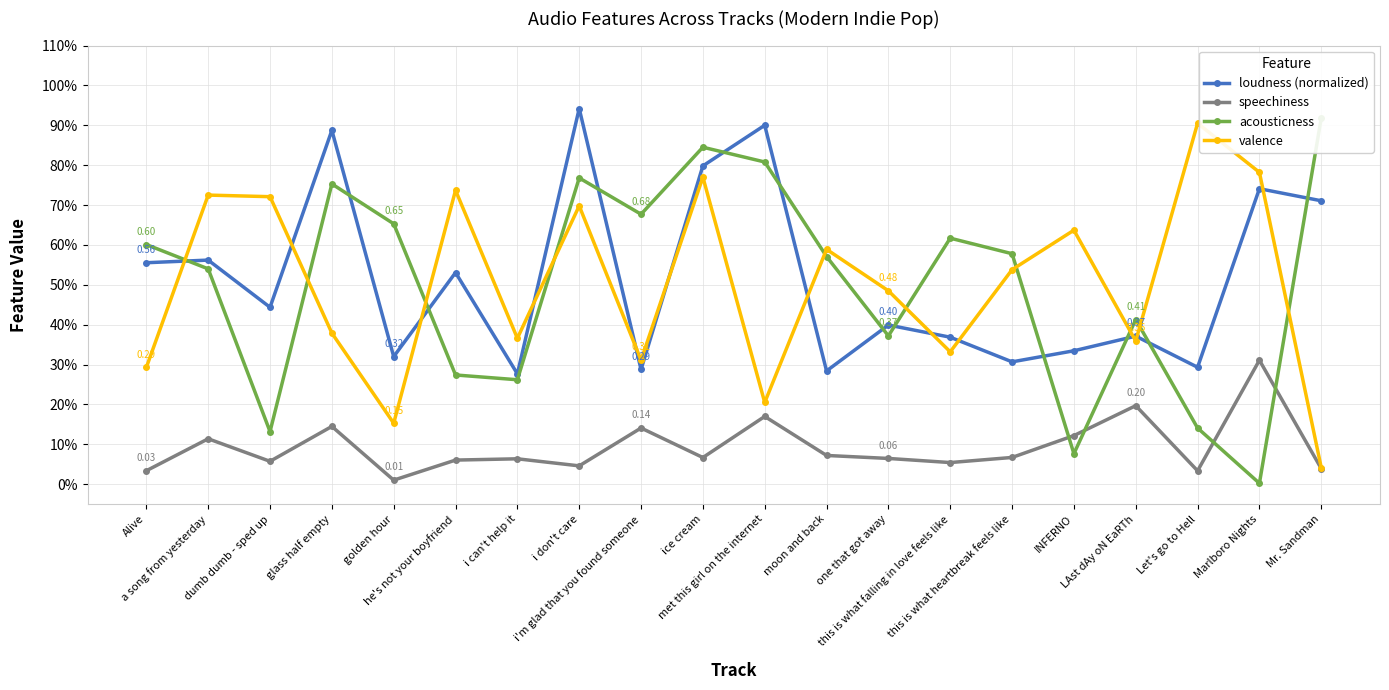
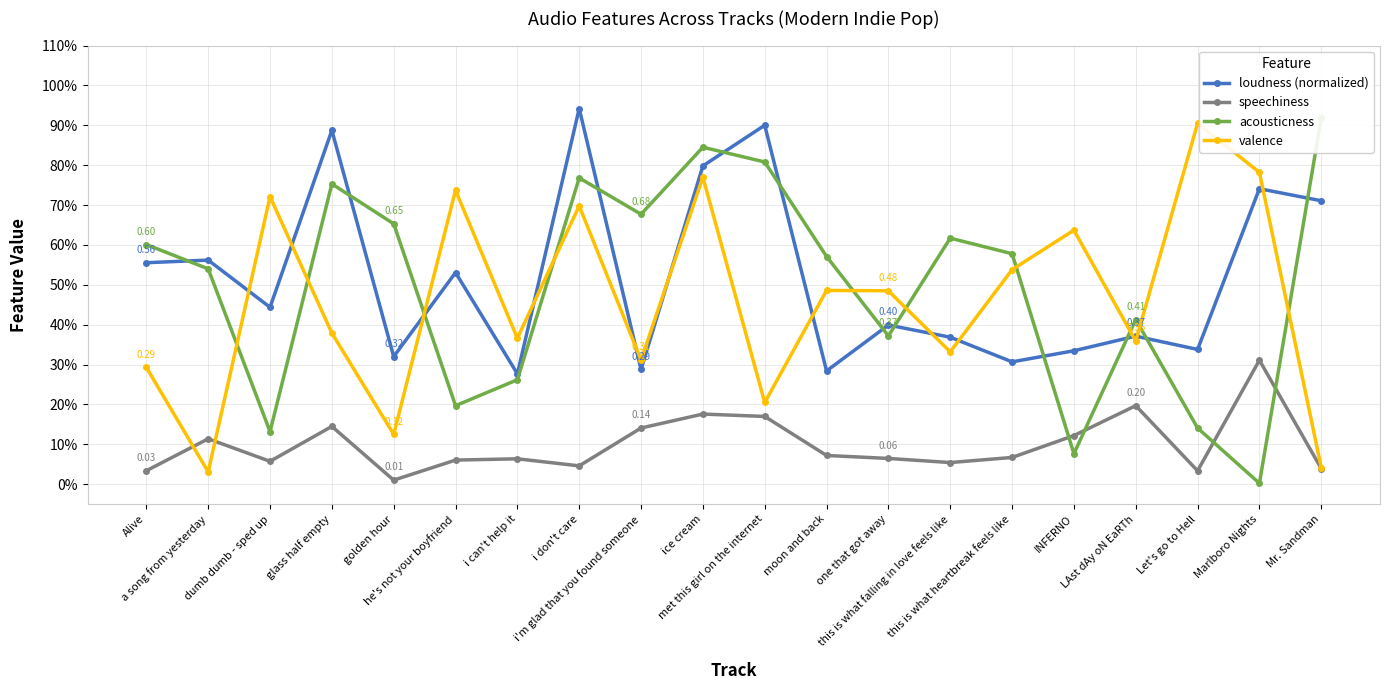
  {
    "loudness (normalized)": {
      "a song from yesterday": "56%",
      "dumb dumb - sped up": "44%",
      "glass half empty": "89%",
      "he's not your boyfriend": "53%",
      "i can't help it": "28%",
      "i don't care": "94%",
      "ice cream": "80%",
      "met this girl on the internet": "90%",
      "moon and back": "28%",
      "this is what falling in love feels like": "37%",
      "this is what heartbreak feels like": "31%",
      "INFERNO": "33%",
-     "Let's go to Hell": "29%",
+     "Let's go to Hell": "34%",
      "Marlboro Nights": "74%",
      "Mr. Sandman": "71%"
    },
    "speechiness": {
      "a song from yesterday": "11%",
      "dumb dumb - sped up": "6%",
      "glass half empty": "14%",
      "he's not your boyfriend": "6%",
      "i can't help it": "6%",
      "i don't care": "5%",
-     "ice cream": "7%",
+     "ice cream": "18%",
      "met this girl on the internet": "17%",
      "moon and back": "7%",
      "this is what falling in love feels like": "5%",
      "this is what heartbreak feels like": "7%",
      "INFERNO": "12%",
      "Let's go to Hell": "3%",
      "Marlboro Nights": "31%"
    },
    "acousticness": {
      "a song from yesterday": "54%",
      "dumb dumb - sped up": "13%",
      "glass half empty": "75%",
-     "he's not your boyfriend": "27%",
+     "he's not your boyfriend": "20%",
      "i can't help it": "26%",
      "i don't care": "77%",
      "ice cream": "85%",
      "met this girl on the internet": "81%",
      "moon and back": "57%",
      "this is what falling in love feels like": "62%",
      "this is what heartbreak feels like": "58%",
      "INFERNO": "8%",
      "Let's go to Hell": "14%",
      "Marlboro Nights": "0%"
    },
    "valence": {
      "Alive": "0.29",
-     "a song from yesterday": "73%",
-     "golden hour": "0.15",
+     "a song from yesterday": "3%",
+     "golden hour": "0.12",
      "i'm glad that you found someone": "0.31",
-     "moon and back": "59%",
+     "moon and back": "49%",
      "one that got away": "0.48"
    }
  }
